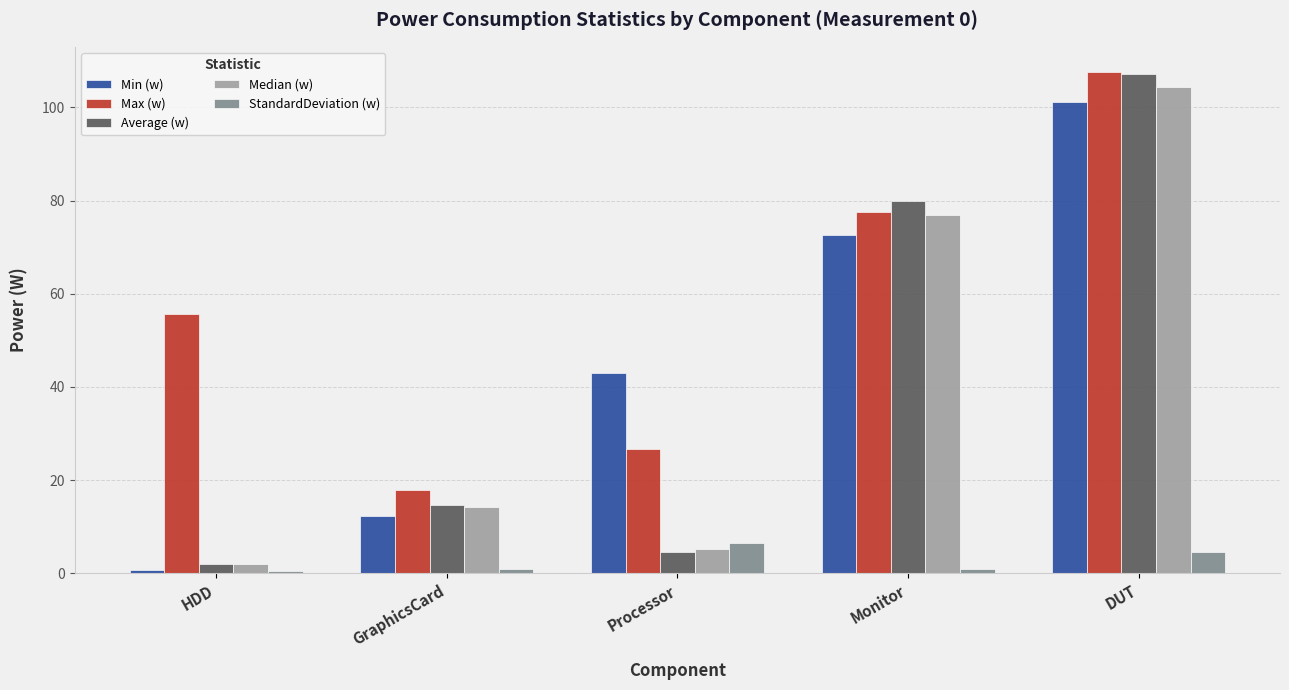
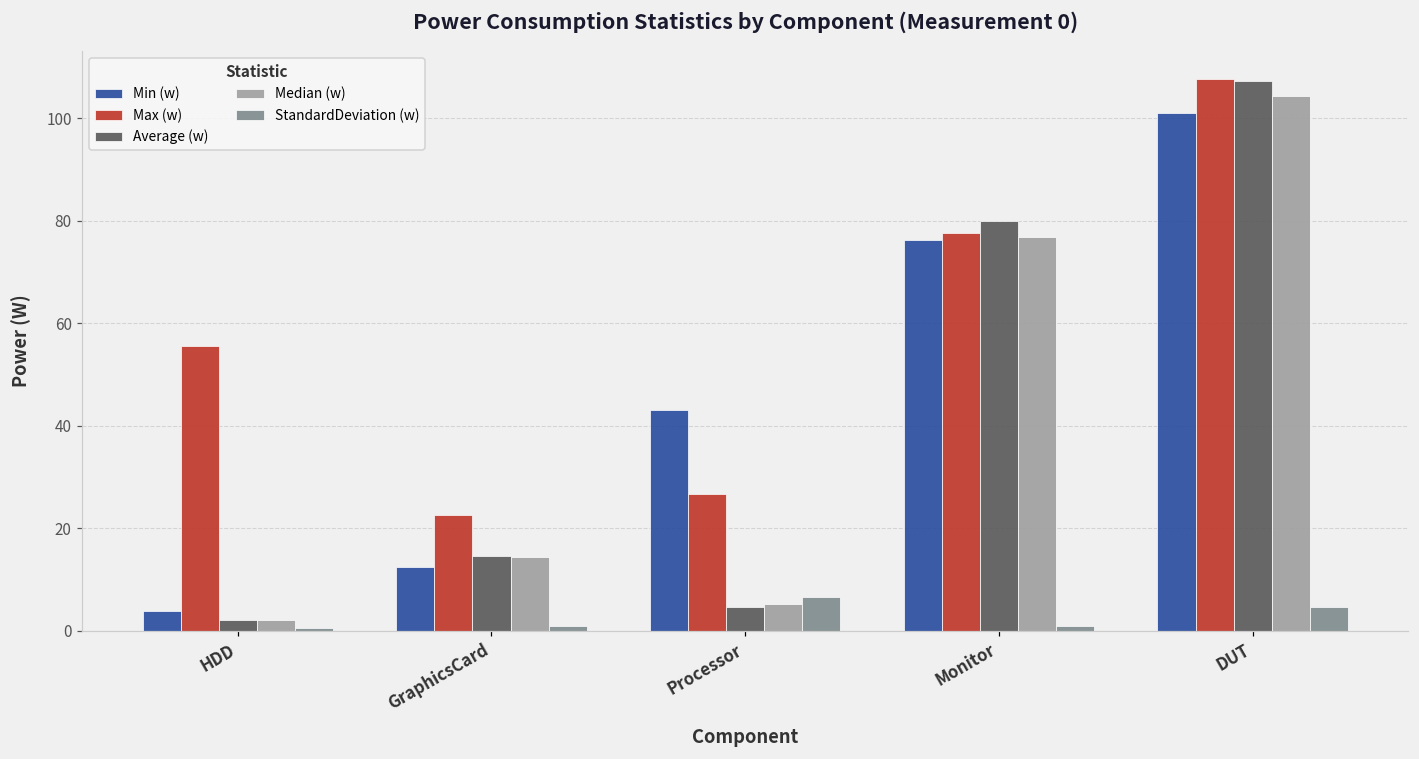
  {
    "Min (w)": {
-     "HDD": 1,
+     "HDD": 4,
      "GraphicsCard": 12,
      "Processor": 43,
-     "Monitor": 73,
+     "Monitor": 76,
      "DUT": 101
    },
    "Max (w)": {
      "HDD": 56,
-     "GraphicsCard": 18,
+     "GraphicsCard": 23,
      "Processor": 27,
      "Monitor": 78,
      "DUT": 108
    },
    "Average (w)": {
      "HDD": 2,
      "GraphicsCard": 15,
      "Processor": 5,
      "Monitor": 80,
      "DUT": 107
    }
  }
